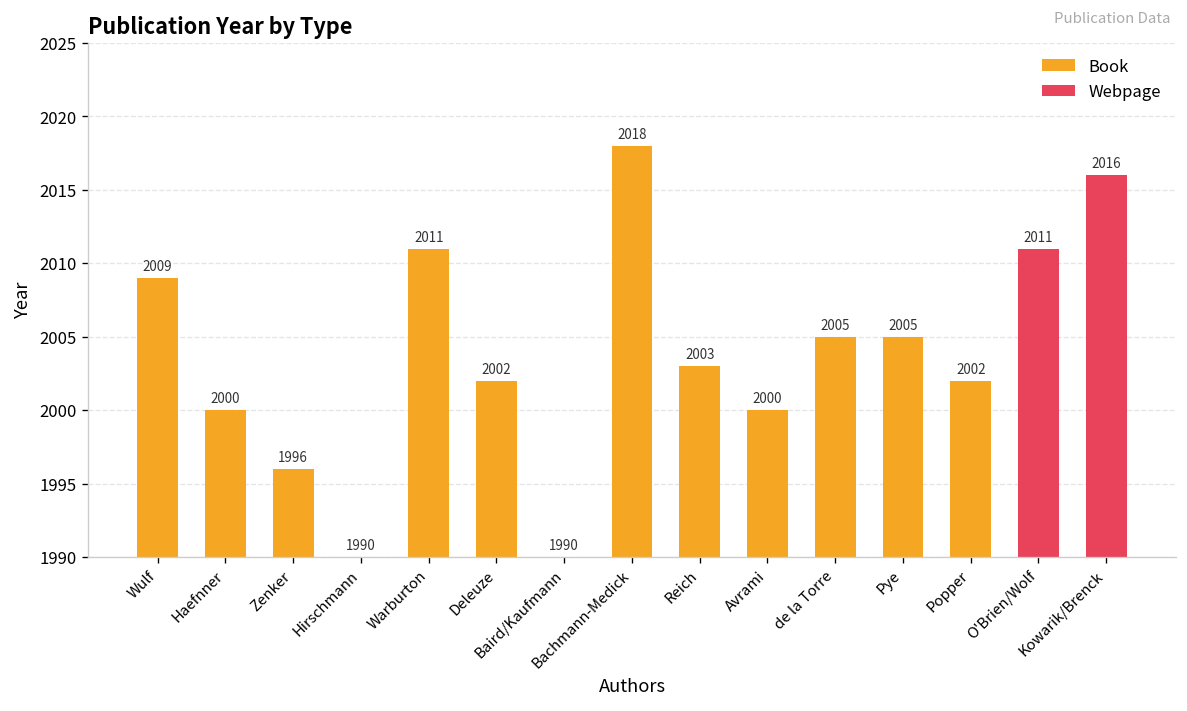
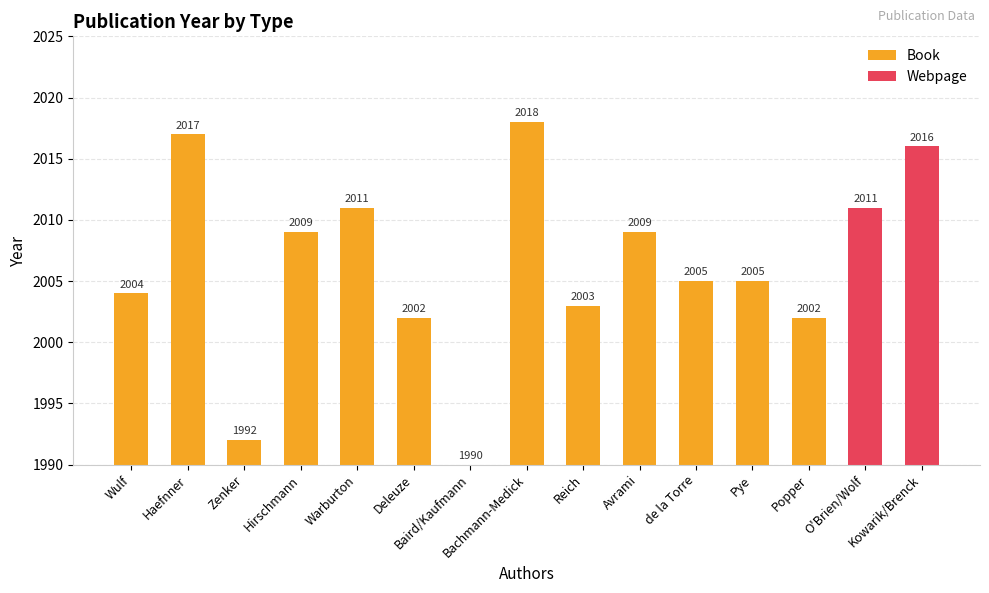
  {
    "Book": {
-     "Wulf": 2009,
-     "Haefnner": 2000,
-     "Zenker": 1996,
-     "Hirschmann": 1990,
+     "Wulf": 2004,
+     "Haefnner": 2017,
+     "Zenker": 1992,
+     "Hirschmann": 2009,
      "Warburton": 2011,
      "Deleuze": 2002,
      "Baird/Kaufmann": 1990,
      "Bachmann-Medick": 2018,
      "Reich": 2003,
-     "Avrami": 2000,
+     "Avrami": 2009,
      "de la Torre": 2005,
      "Pye": 2005,
      "Popper": 2002
    },
    "Webpage": {
      "O'Brien/Wolf": 2011,
      "Kowarik/Brenck": 2016
    }
  }
